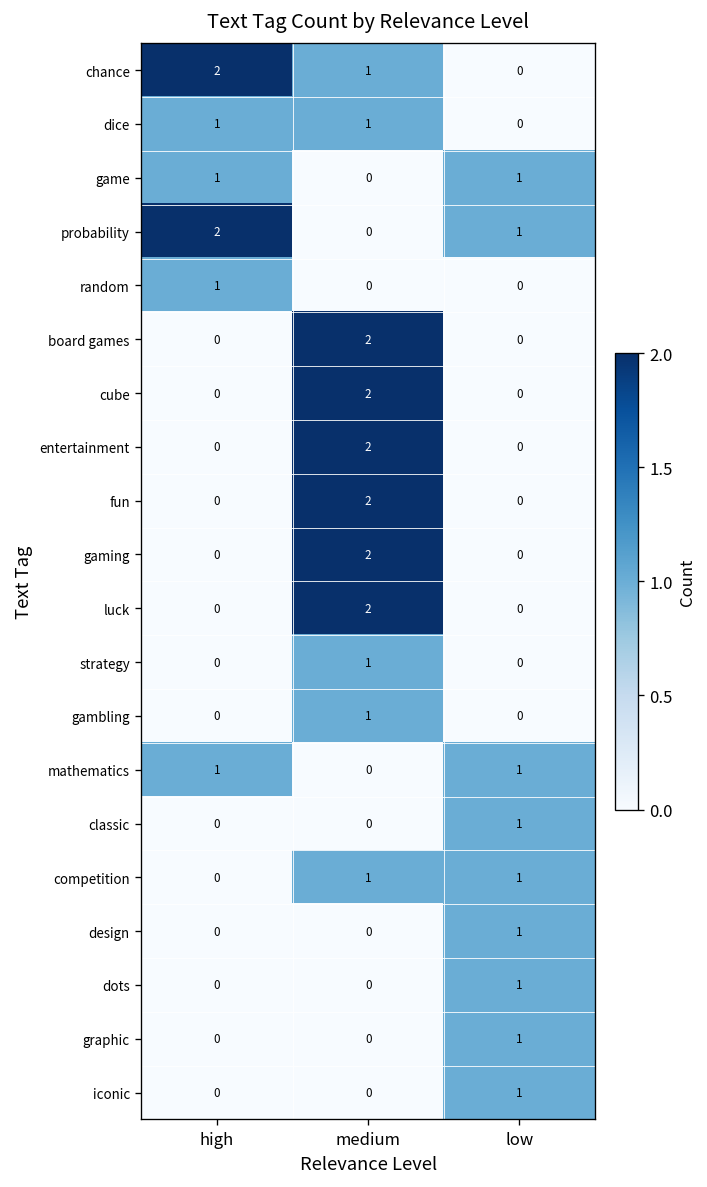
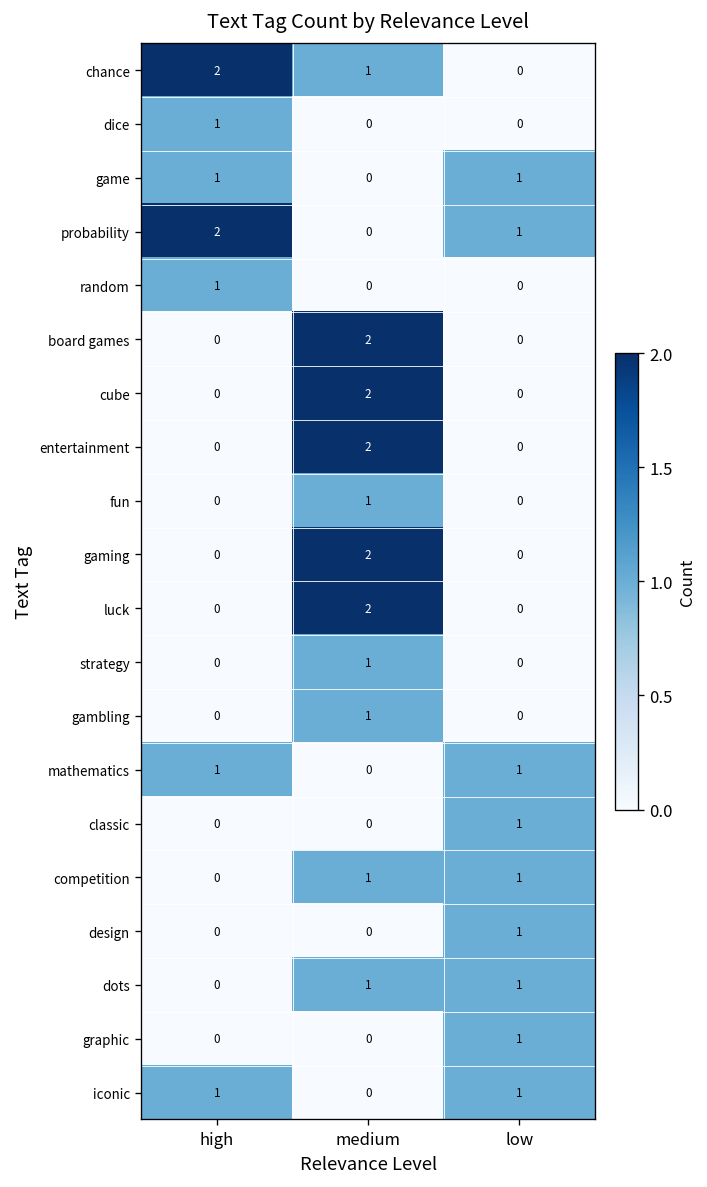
  {
    "chance": {
      "high": 2,
      "medium": 1,
      "low": 0
    },
    "dice": {
      "high": 1,
-     "medium": 1,
+     "medium": 0,
      "low": 0
    },
    "game": {
      "high": 1,
      "medium": 0,
      "low": 1
    },
    "probability": {
      "high": 2,
      "medium": 0,
      "low": 1
    },
    "random": {
      "high": 1,
      "medium": 0,
      "low": 0
    },
    "board games": {
      "high": 0,
      "medium": 2,
      "low": 0
    },
    "cube": {
      "high": 0,
      "medium": 2,
      "low": 0
    },
    "entertainment": {
      "high": 0,
      "medium": 2,
      "low": 0
    },
    "fun": {
      "high": 0,
-     "medium": 2,
+     "medium": 1,
      "low": 0
    },
    "gaming": {
      "high": 0,
      "medium": 2,
      "low": 0
    },
    "luck": {
      "high": 0,
      "medium": 2,
      "low": 0
    },
    "strategy": {
      "high": 0,
      "medium": 1,
      "low": 0
    },
    "gambling": {
      "high": 0,
      "medium": 1,
      "low": 0
    },
    "mathematics": {
      "high": 1,
      "medium": 0,
      "low": 1
    },
    "classic": {
      "high": 0,
      "medium": 0,
      "low": 1
    },
    "competition": {
      "high": 0,
      "medium": 1,
      "low": 1
    },
    "design": {
      "high": 0,
      "medium": 0,
      "low": 1
    },
    "dots": {
      "high": 0,
-     "medium": 0,
+     "medium": 1,
      "low": 1
    },
    "graphic": {
      "high": 0,
      "medium": 0,
      "low": 1
    },
    "iconic": {
-     "high": 0,
+     "high": 1,
      "medium": 0,
      "low": 1
    }
  }
